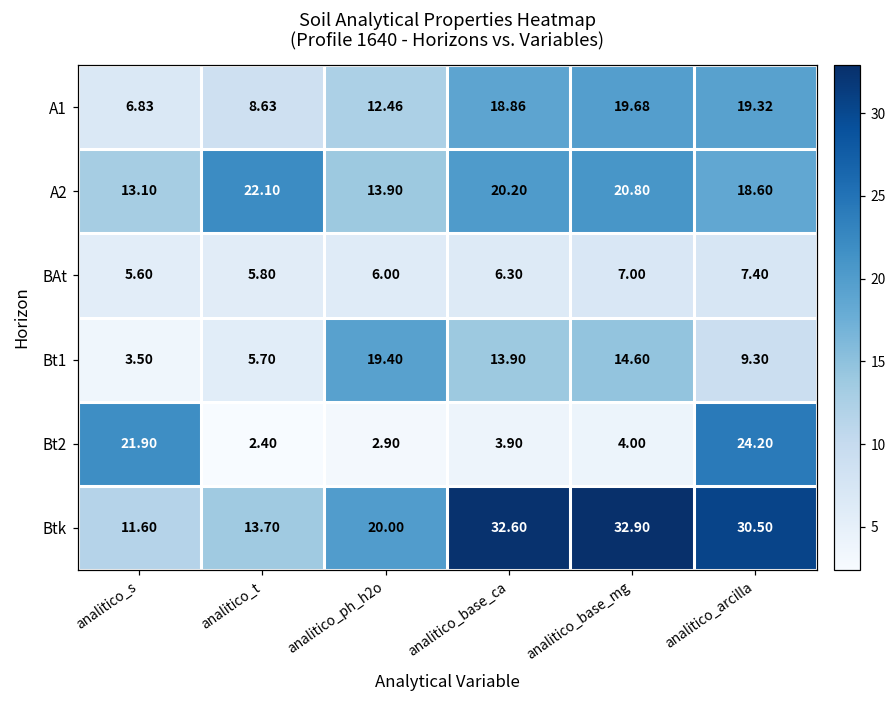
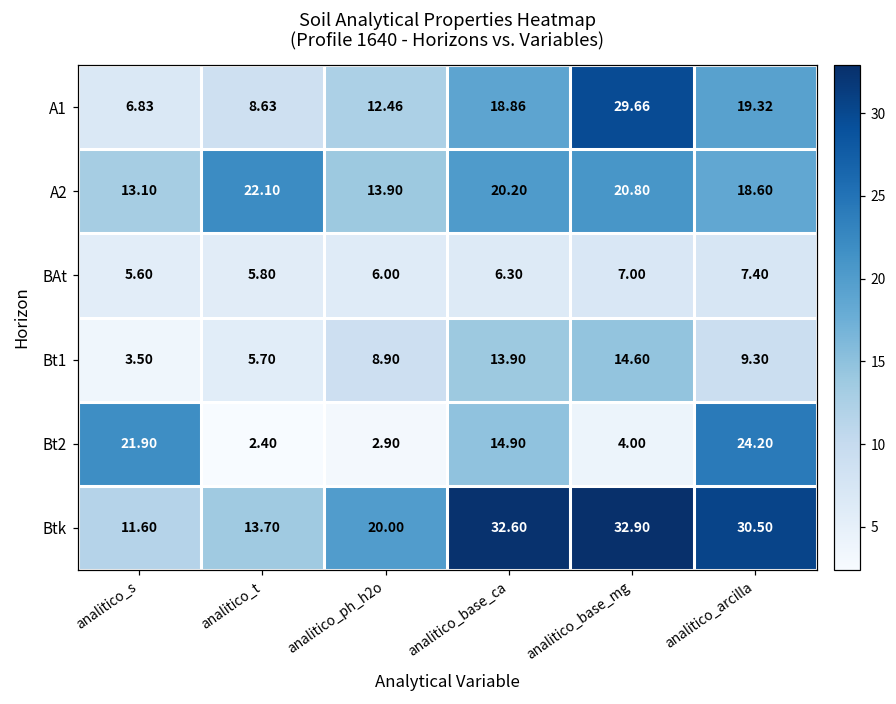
  {
    "A1": {
      "analitico_s": 6.83,
      "analitico_t": 8.63,
      "analitico_ph_h2o": 12.46,
      "analitico_base_ca": 18.86,
-     "analitico_base_mg": 19.68,
+     "analitico_base_mg": 29.66,
      "analitico_arcilla": 19.32
    },
    "A2": {
      "analitico_s": 13.10,
      "analitico_t": 22.10,
      "analitico_ph_h2o": 13.90,
      "analitico_base_ca": 20.20,
      "analitico_base_mg": 20.80,
      "analitico_arcilla": 18.60
    },
    "BAt": {
      "analitico_s": 5.60,
      "analitico_t": 5.80,
      "analitico_ph_h2o": 6.00,
      "analitico_base_ca": 6.30,
      "analitico_base_mg": 7.00,
      "analitico_arcilla": 7.40
    },
    "Bt1": {
      "analitico_s": 3.50,
      "analitico_t": 5.70,
-     "analitico_ph_h2o": 19.40,
+     "analitico_ph_h2o": 8.90,
      "analitico_base_ca": 13.90,
      "analitico_base_mg": 14.60,
      "analitico_arcilla": 9.30
    },
    "Bt2": {
      "analitico_s": 21.90,
      "analitico_t": 2.40,
      "analitico_ph_h2o": 2.90,
-     "analitico_base_ca": 3.90,
+     "analitico_base_ca": 14.90,
      "analitico_base_mg": 4.00,
      "analitico_arcilla": 24.20
    },
    "Btk": {
      "analitico_s": 11.60,
      "analitico_t": 13.70,
      "analitico_ph_h2o": 20.00,
      "analitico_base_ca": 32.60,
      "analitico_base_mg": 32.90,
      "analitico_arcilla": 30.50
    }
  }
